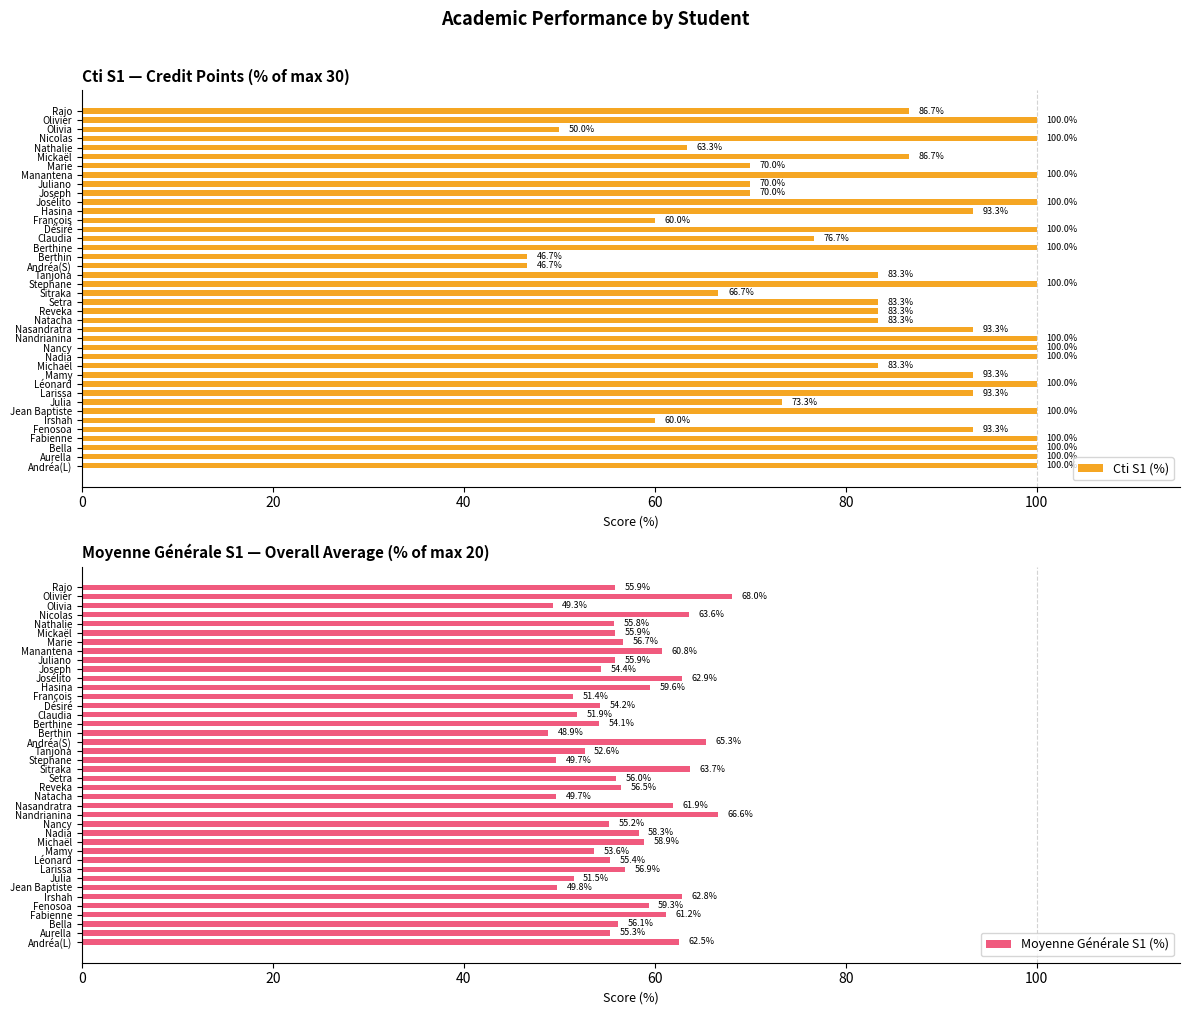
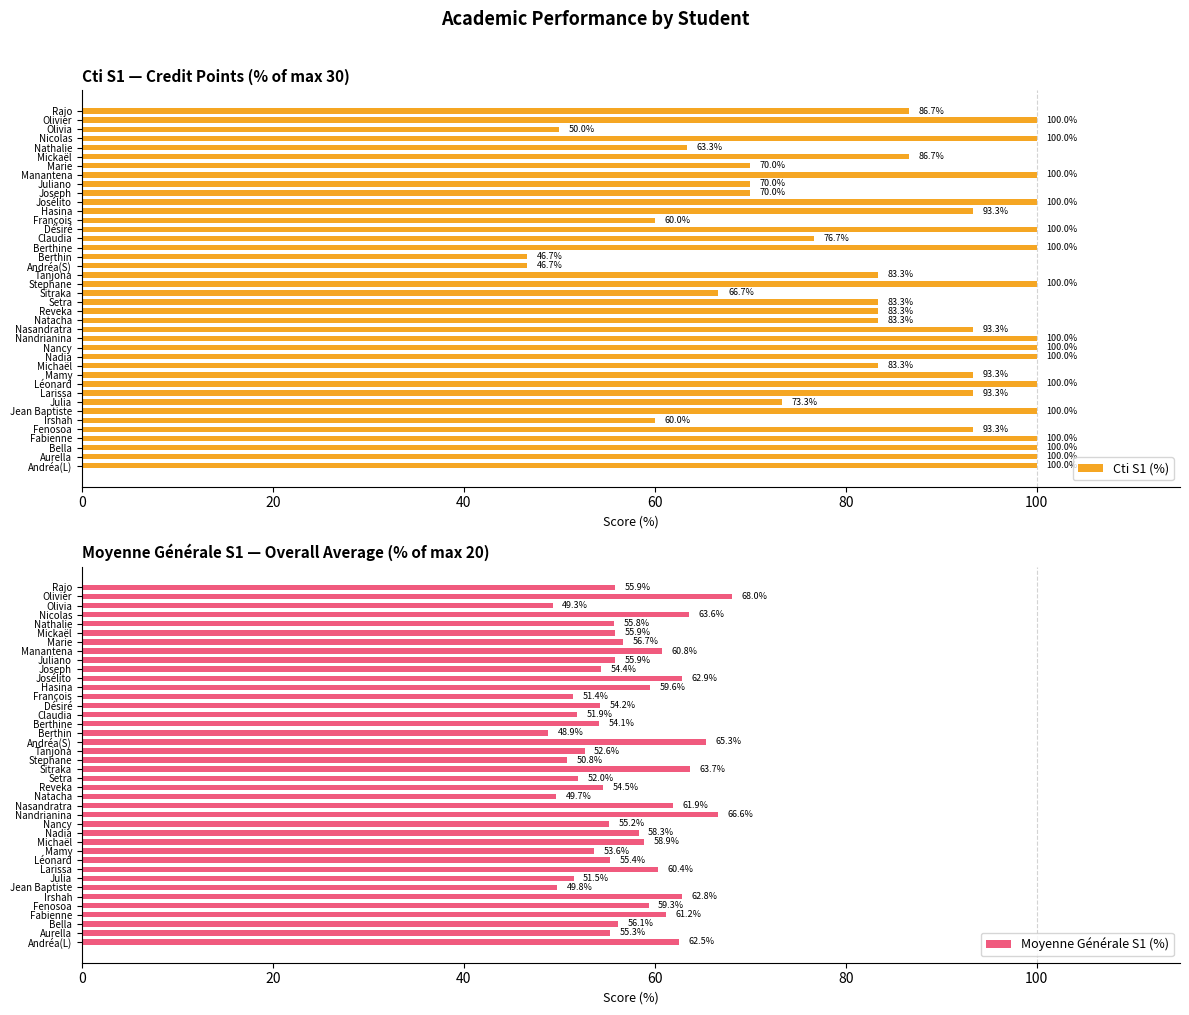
  {
    "Cti S1 — Credit Points (% of max 30)": {
      "Rajo": "86.7%",
      "Olivier": "100.0%",
      "Olivia": "50.0%",
      "Nicolas": "100.0%",
      "Nathalie": "63.3%",
      "Mickaël": "86.7%",
      "Marie": "70.0%",
      "Manantena": "100.0%",
      "Juliano": "70.0%",
      "Joseph": "70.0%",
      "Josélito": "100.0%",
      "Hasina": "93.3%",
      "François": "60.0%",
      "Désiré": "100.0%",
      "Claudia": "76.7%",
      "Berthine": "100.0%",
      "Andréa(S)": "46.7%",
      "Stephane": "100.0%",
      "Sitraka": "66.7%",
      "Setra": "83.3%",
      "Reveka": "83.3%",
      "Natacha": "83.3%",
      "Nasandratra": "93.3%",
      "Nandrianina": "100.0%",
      "Nancy": "100.0%",
      "Nadia": "100.0%",
      "Michaël": "83.3%",
      "Mamy": "93.3%",
      "Léonard": "100.0%",
      "Larissa": "93.3%",
      "Julia": "73.3%",
      "Jean Baptiste": "100.0%",
      "Irshah": "60.0%",
      "Fenosoa": "93.3%",
      "Fabienne": "100.0%",
      "Bella": "100.0%"
    },
    "Moyenne Générale S1 — Overall Average (% of max 20)": {
      "Rajo": "55.9%",
      "Olivier": "68.0%",
      "Olivia": "49.3%",
      "Nicolas": "63.6%",
      "Nathalie": "55.8%",
      "Mickaël": "55.9%",
      "Marie": "56.7%",
      "Manantena": "60.8%",
      "Juliano": "55.9%",
      "Joseph": "54.4%",
      "Josélito": "62.9%",
      "Hasina": "59.6%",
      "François": "51.4%",
      "Désiré": "54.2%",
      "Claudia": "51.9%",
      "Berthine": "54.1%",
      "Andréa(S)": "65.3%",
-     "Stephane": "49.7%",
+     "Stephane": "50.8%",
      "Sitraka": "63.7%",
-     "Setra": "56.0%",
-     "Reveka": "56.5%",
+     "Setra": "52.0%",
+     "Reveka": "54.5%",
      "Natacha": "49.7%",
      "Nasandratra": "61.9%",
      "Nandrianina": "66.6%",
      "Nancy": "55.2%",
      "Nadia": "58.3%",
      "Michaël": "58.9%",
      "Mamy": "53.6%",
      "Léonard": "55.4%",
-     "Larissa": "56.9%",
+     "Larissa": "60.4%",
      "Julia": "51.5%",
      "Jean Baptiste": "49.8%",
      "Irshah": "62.8%",
      "Fenosoa": "59.3%",
      "Fabienne": "61.2%",
      "Bella": "56.1%",
      "Andréa(L)": "62.5%"
    }
  }
